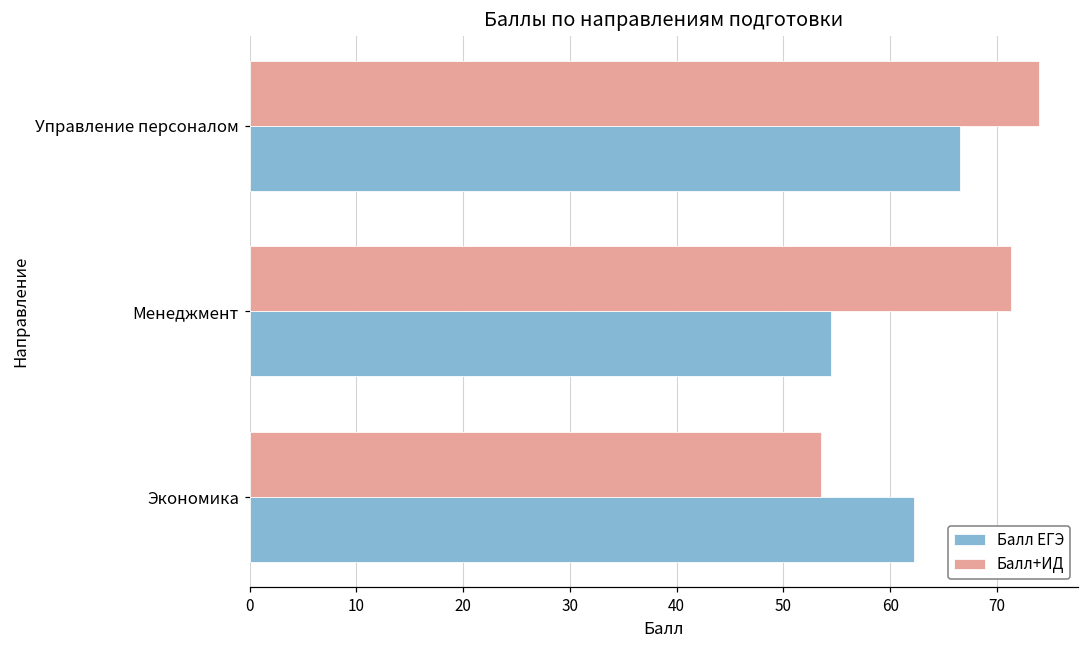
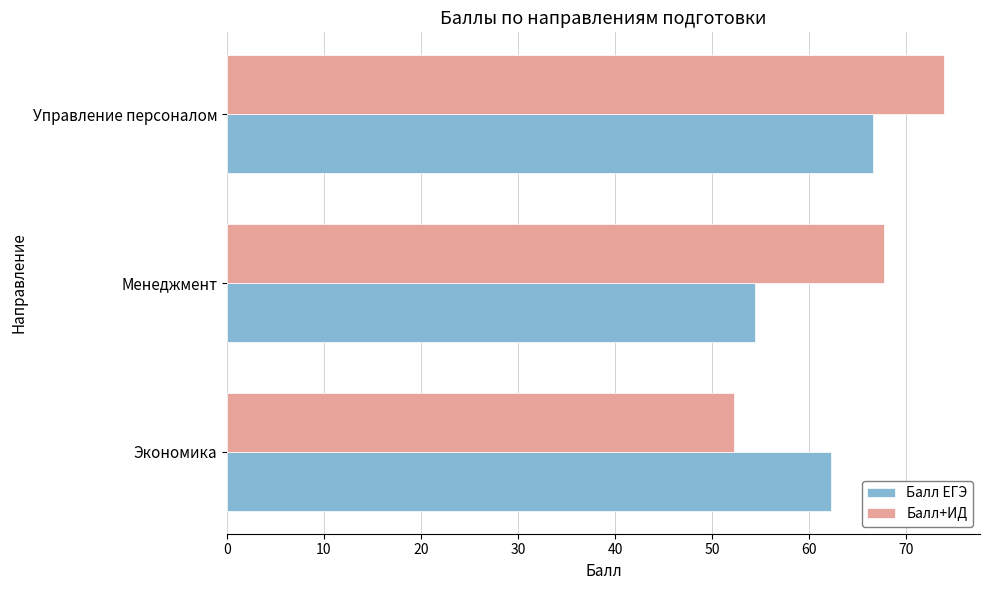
  {
    "Балл ЕГЭ": {
      "Управление персоналом": 67,
      "Менеджмент": 54,
      "Экономика": 62
    },
    "Балл+ИД": {
      "Управление персоналом": 74,
-     "Менеджмент": 71,
-     "Экономика": 54
+     "Менеджмент": 68,
+     "Экономика": 52
    }
  }
